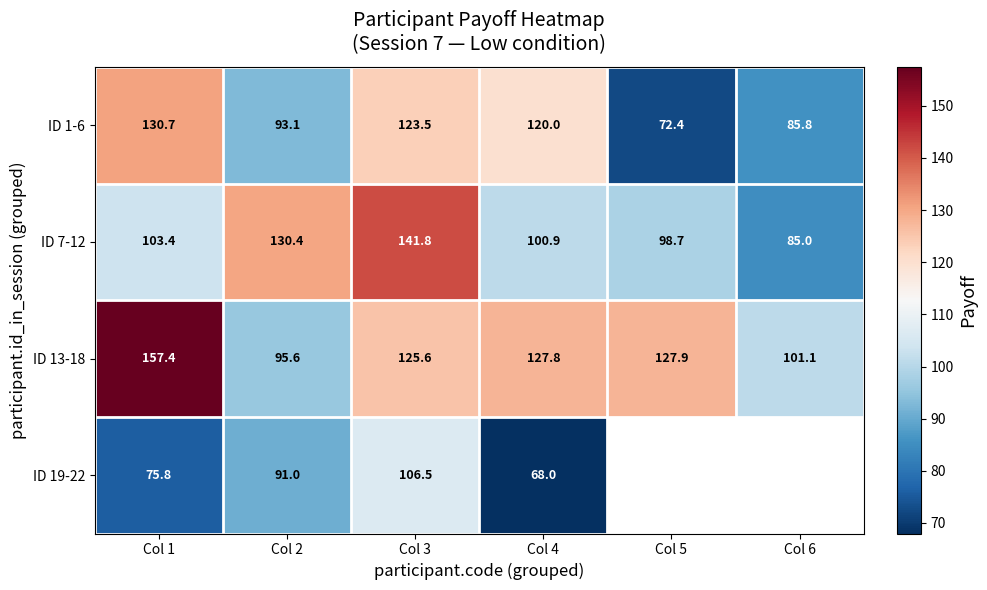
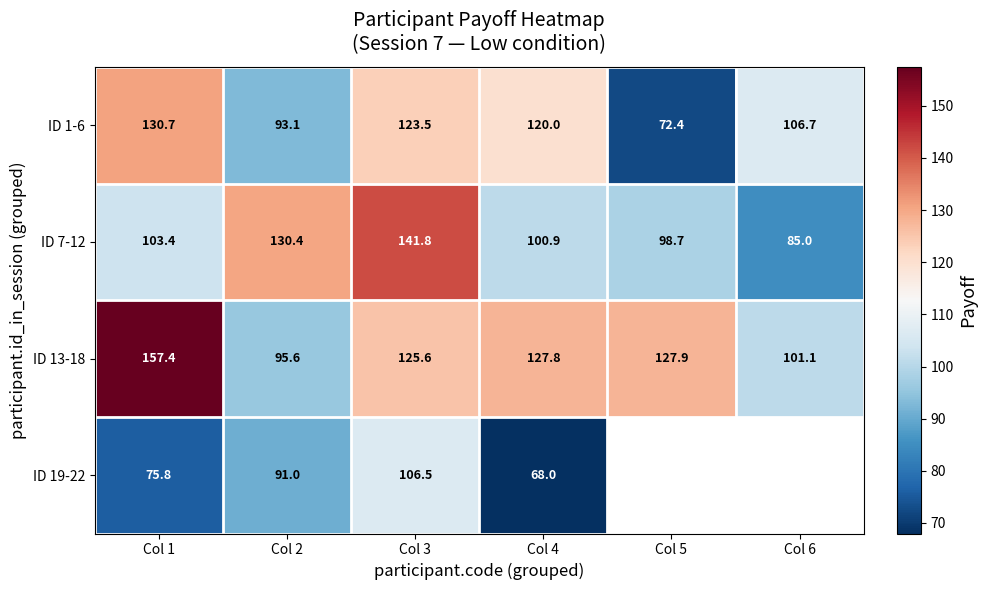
  {
    "ID 1-6": {
      "Col 1": 130.7,
      "Col 2": 93.1,
      "Col 3": 123.5,
      "Col 4": 120.0,
      "Col 5": 72.4,
-     "Col 6": 85.8
+     "Col 6": 106.7
    },
    "ID 7-12": {
      "Col 1": 103.4,
      "Col 2": 130.4,
      "Col 3": 141.8,
      "Col 4": 100.9,
      "Col 5": 98.7,
      "Col 6": 85.0
    },
    "ID 13-18": {
      "Col 1": 157.4,
      "Col 2": 95.6,
      "Col 3": 125.6,
      "Col 4": 127.8,
      "Col 5": 127.9,
      "Col 6": 101.1
    },
    "ID 19-22": {
      "Col 1": 75.8,
      "Col 2": 91.0,
      "Col 3": 106.5,
      "Col 4": 68.0
    }
  }
